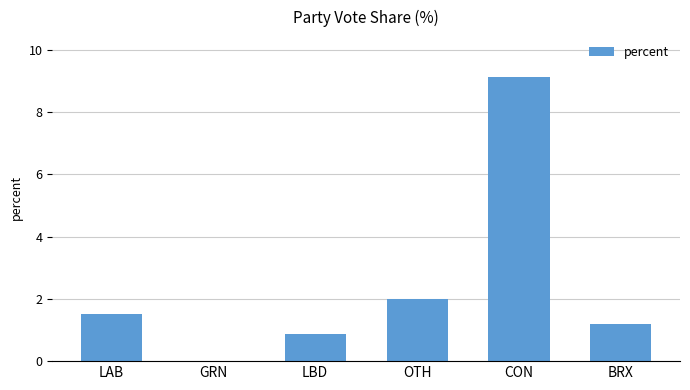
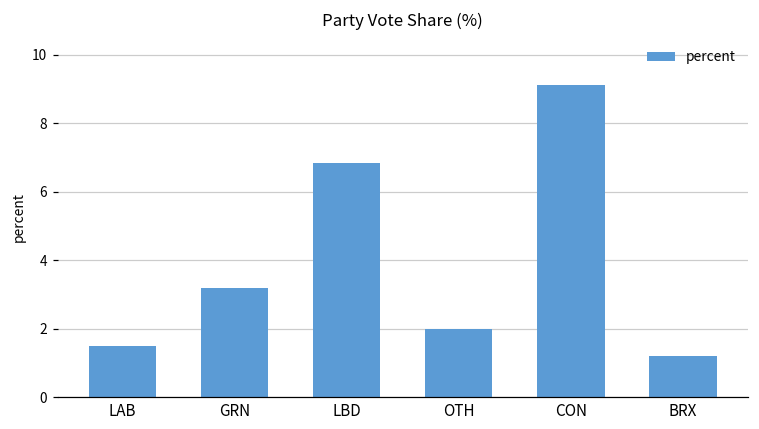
  {
    "LAB": 1.5,
-   "GRN": 0.0,
-   "LBD": 0.9,
+   "GRN": 3.2,
+   "LBD": 6.8,
    "OTH": 2.0,
    "CON": 9.1,
    "BRX": 1.2
  }
